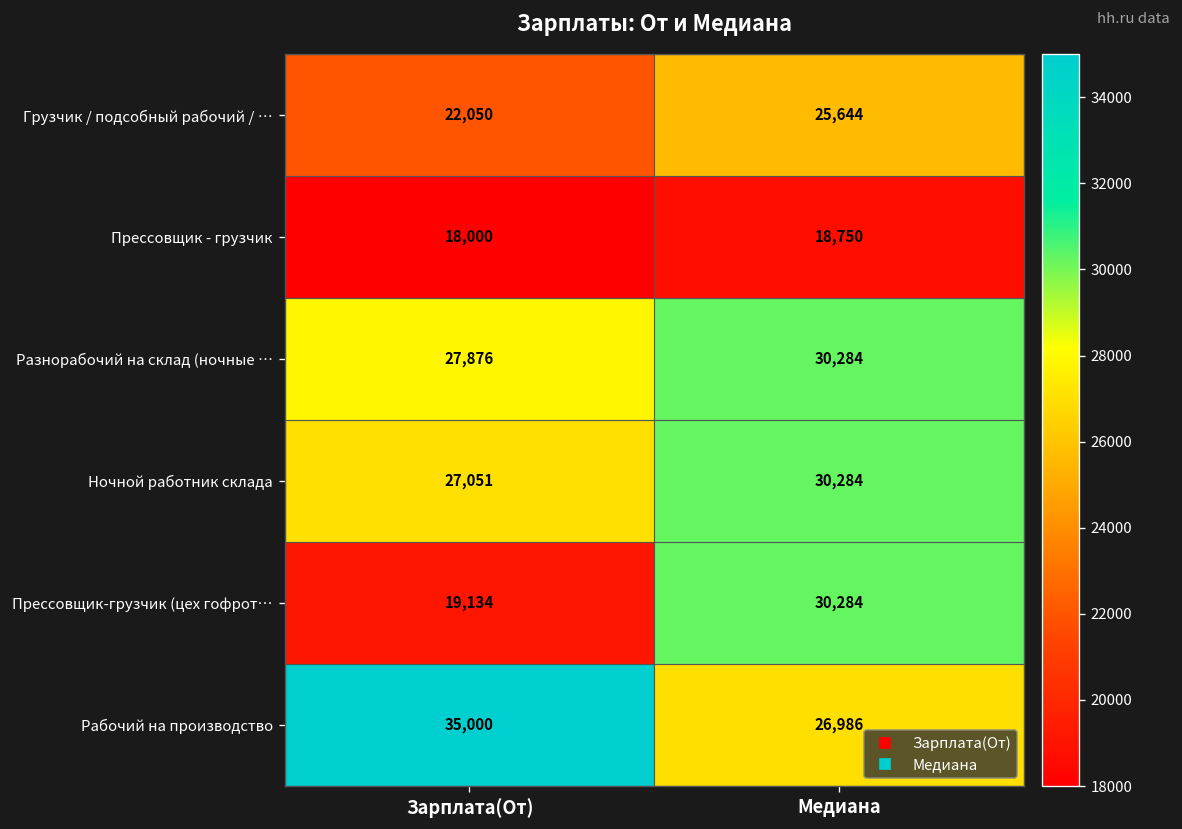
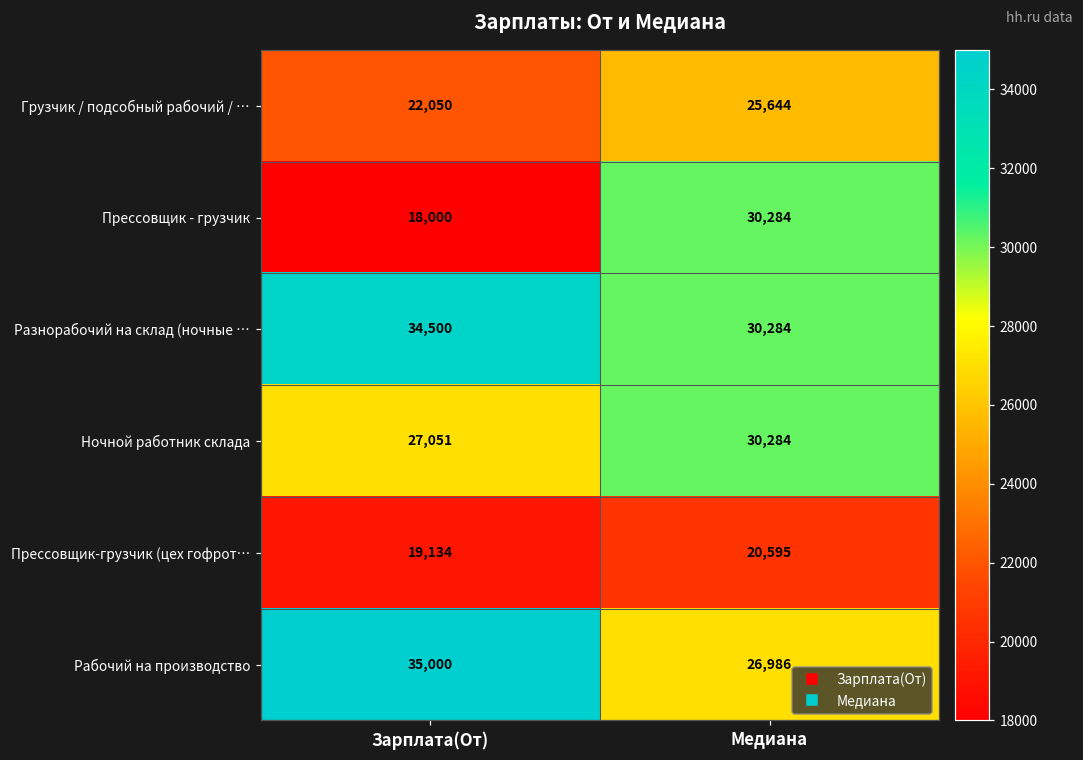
  {
    "Грузчик / подсобный рабочий / …": {
      "Зарплата(От)": "22,050",
      "Медиана": "25,644"
    },
    "Прессовщик - грузчик": {
      "Зарплата(От)": "18,000",
-     "Медиана": "18,750"
+     "Медиана": "30,284"
    },
    "Разнорабочий на склад (ночные …": {
-     "Зарплата(От)": "27,876",
+     "Зарплата(От)": "34,500",
      "Медиана": "30,284"
    },
    "Ночной работник склада": {
      "Зарплата(От)": "27,051",
      "Медиана": "30,284"
    },
    "Прессовщик-грузчик (цех гофрот…": {
      "Зарплата(От)": "19,134",
-     "Медиана": "30,284"
+     "Медиана": "20,595"
    },
    "Рабочий на производство": {
      "Зарплата(От)": "35,000"
    }
  }
